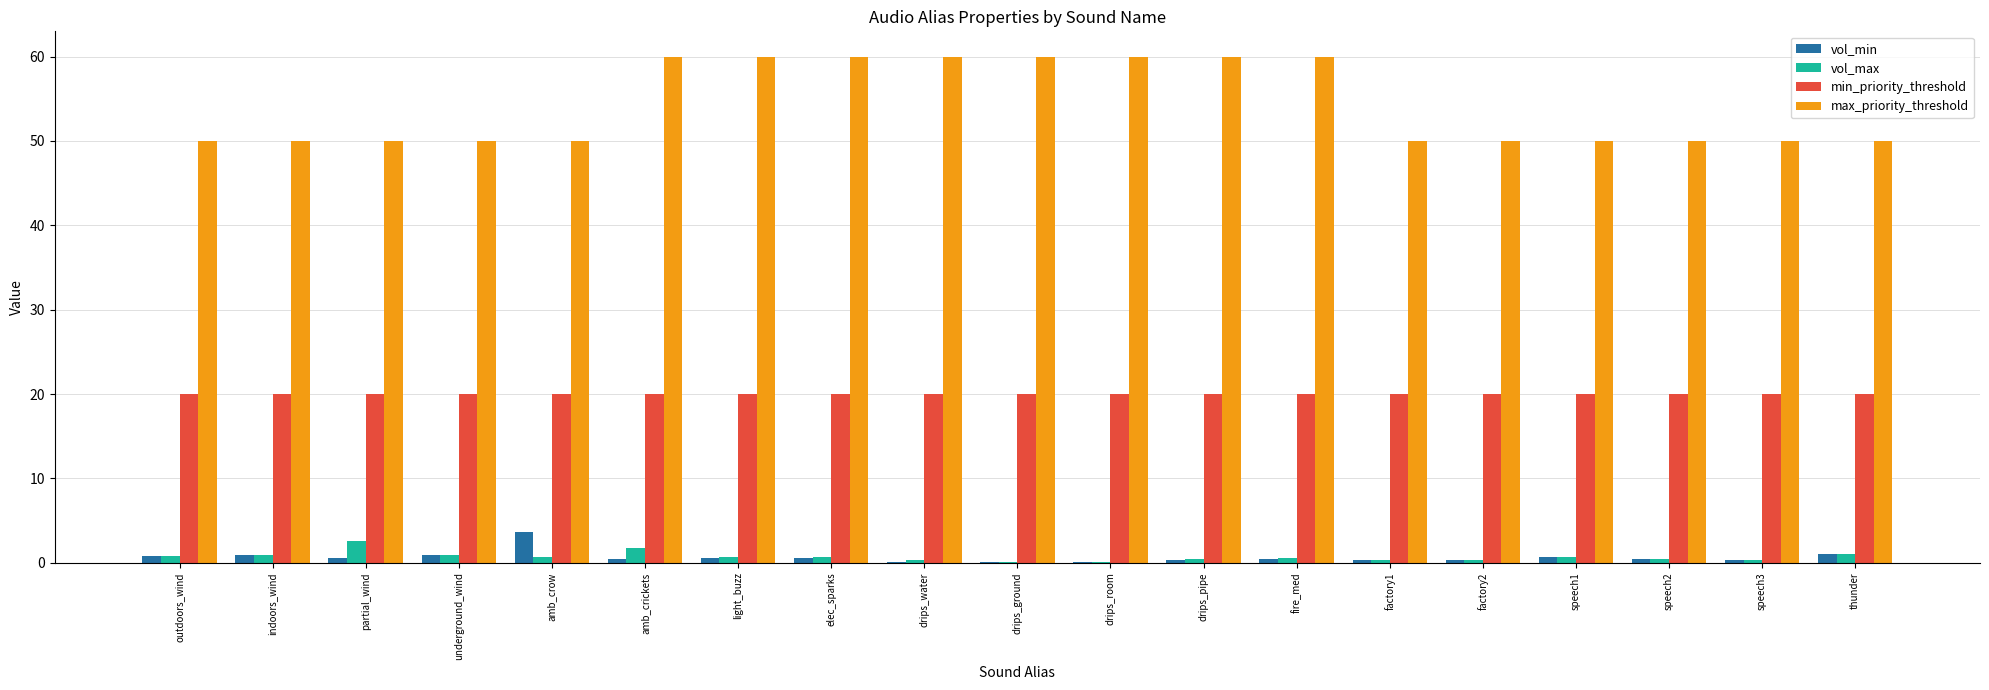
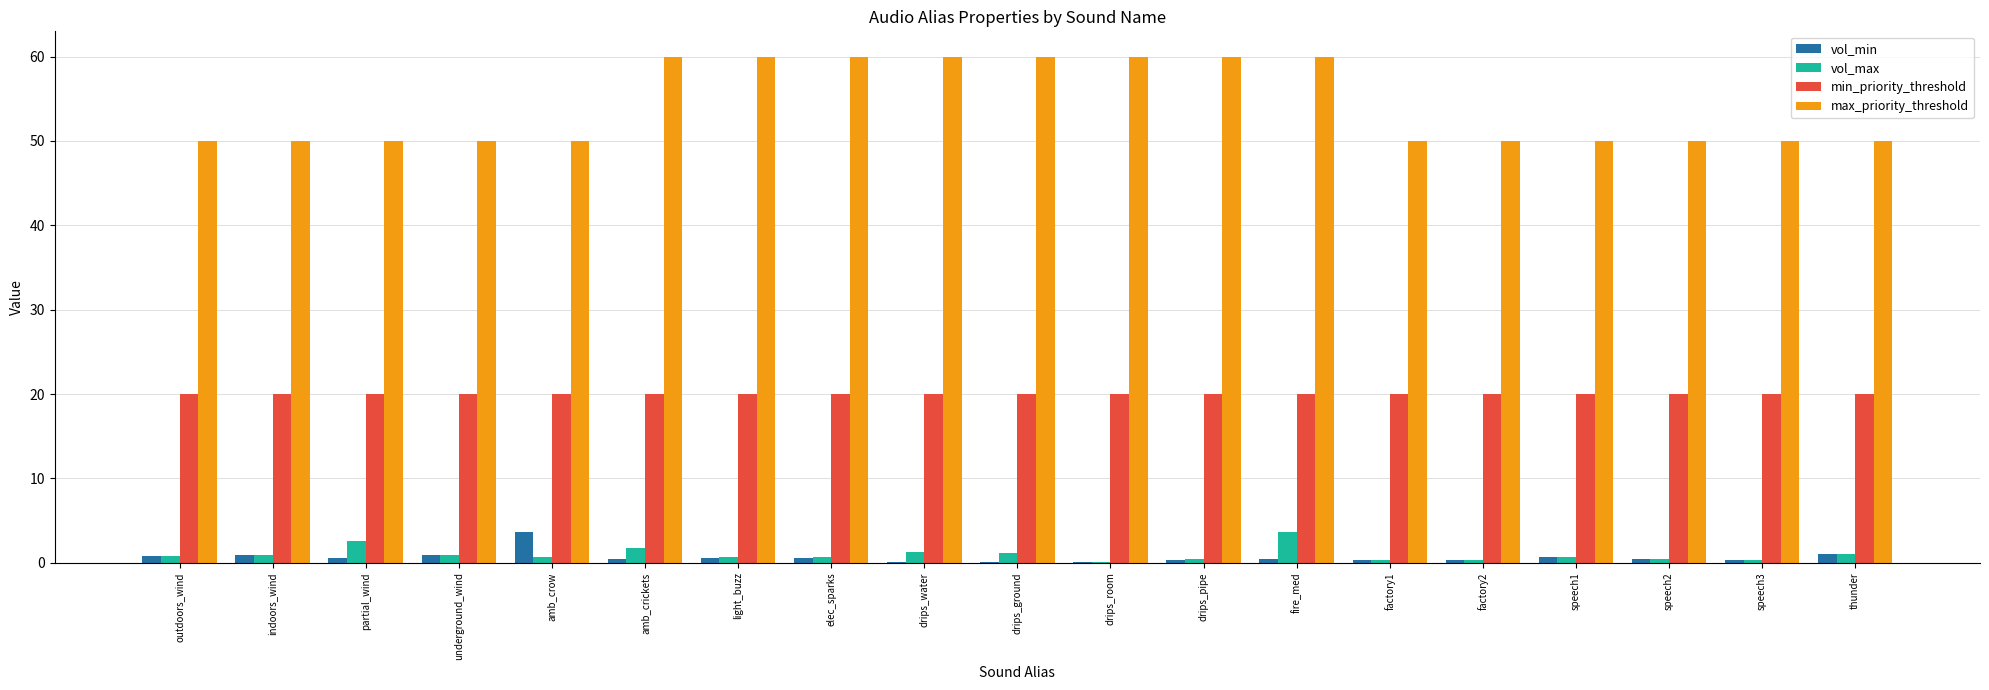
  {
    "vol_min": {
      "outdoors_wind": 1,
      "indoors_wind": 1,
      "partial_wind": 1,
      "underground_wind": 1,
      "amb_crow": 4,
      "amb_crickets": 0,
      "light_buzz": 1,
      "elec_sparks": 1,
      "drips_pipe": 0,
      "fire_med": 1,
      "factory1": 0,
      "factory2": 0,
      "speech1": 1,
      "speech2": 1,
      "speech3": 0,
      "thunder": 1
    },
    "vol_max": {
      "outdoors_wind": 1,
      "indoors_wind": 1,
      "partial_wind": 3,
      "underground_wind": 1,
      "amb_crow": 1,
      "amb_crickets": 2,
      "light_buzz": 1,
      "elec_sparks": 1,
-     "drips_water": 0,
-     "drips_ground": 0,
+     "drips_water": 1,
+     "drips_ground": 1,
      "drips_pipe": 1,
-     "fire_med": 1,
+     "fire_med": 4,
      "factory1": 0,
      "factory2": 0,
      "speech1": 1,
      "speech2": 1,
      "speech3": 0,
      "thunder": 1
    },
    "min_priority_threshold": {
      "outdoors_wind": 20,
      "indoors_wind": 20,
      "partial_wind": 20,
      "underground_wind": 20,
      "amb_crow": 20,
      "amb_crickets": 20,
      "light_buzz": 20,
      "elec_sparks": 20,
      "drips_water": 20,
      "drips_ground": 20,
      "drips_room": 20,
      "drips_pipe": 20,
      "fire_med": 20,
      "factory1": 20,
      "factory2": 20,
      "speech1": 20,
      "speech2": 20,
      "speech3": 20,
      "thunder": 20
    },
    "max_priority_threshold": {
      "outdoors_wind": 50,
      "indoors_wind": 50,
      "partial_wind": 50,
      "underground_wind": 50,
      "amb_crow": 50,
      "amb_crickets": 60,
      "light_buzz": 60,
      "elec_sparks": 60,
      "drips_water": 60,
      "drips_ground": 60,
      "drips_room": 60,
      "drips_pipe": 60,
      "fire_med": 60,
      "factory1": 50,
      "factory2": 50,
      "speech1": 50,
      "speech2": 50,
      "speech3": 50,
      "thunder": 50
    }
  }
